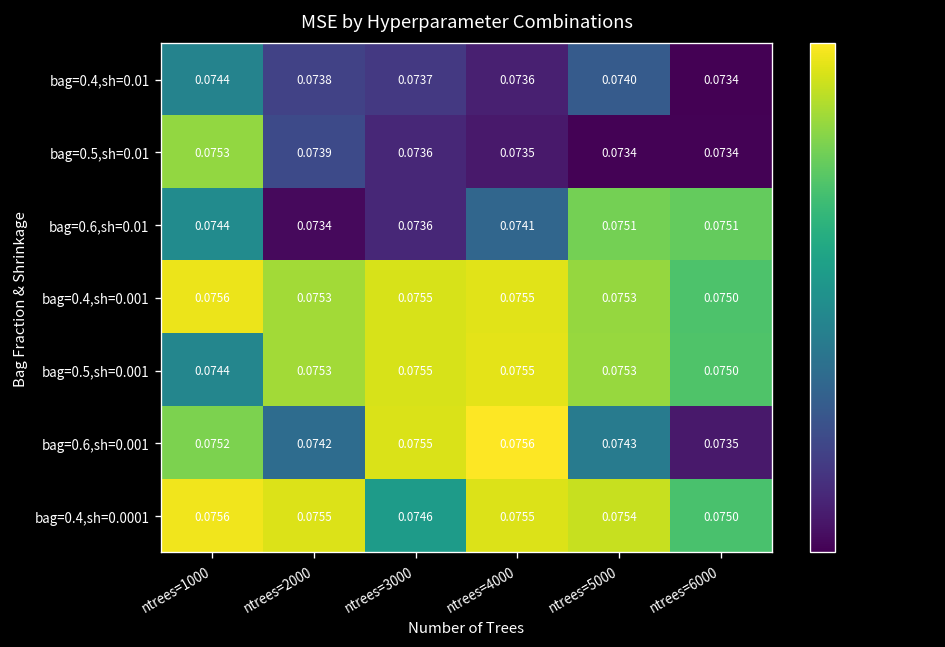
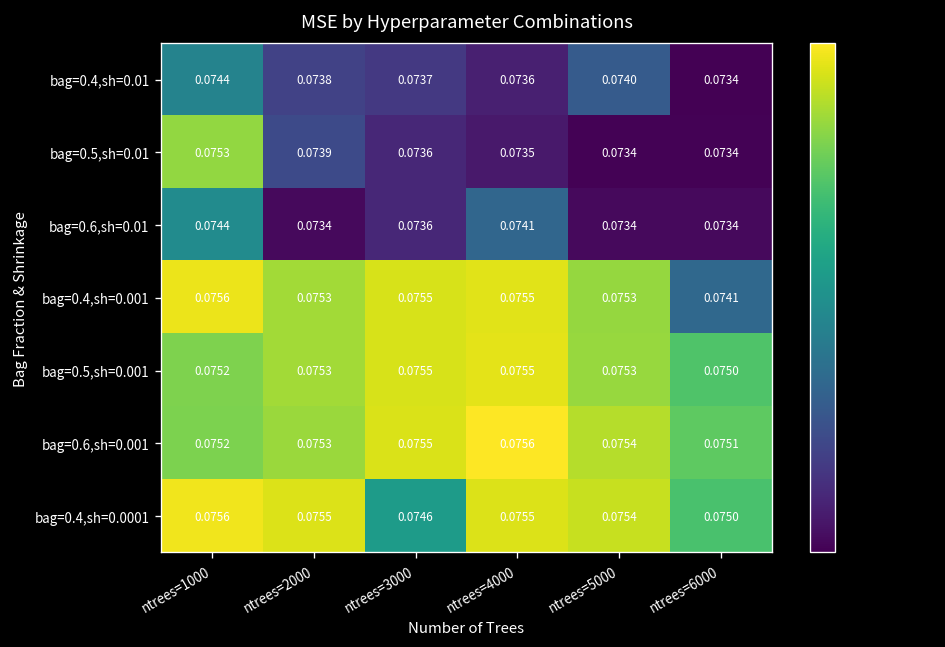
  {
    "bag=0.4,sh=0.01": {
      "ntrees=1000": 0.0744,
      "ntrees=2000": 0.0738,
      "ntrees=3000": 0.0737,
      "ntrees=4000": 0.0736,
      "ntrees=5000": 0.0740,
      "ntrees=6000": 0.0734
    },
    "bag=0.5,sh=0.01": {
      "ntrees=1000": 0.0753,
      "ntrees=2000": 0.0739,
      "ntrees=3000": 0.0736,
      "ntrees=4000": 0.0735,
      "ntrees=5000": 0.0734,
      "ntrees=6000": 0.0734
    },
    "bag=0.6,sh=0.01": {
      "ntrees=1000": 0.0744,
      "ntrees=2000": 0.0734,
      "ntrees=3000": 0.0736,
      "ntrees=4000": 0.0741,
-     "ntrees=5000": 0.0751,
-     "ntrees=6000": 0.0751
+     "ntrees=5000": 0.0734,
+     "ntrees=6000": 0.0734
    },
    "bag=0.4,sh=0.001": {
      "ntrees=1000": 0.0756,
      "ntrees=2000": 0.0753,
      "ntrees=3000": 0.0755,
      "ntrees=4000": 0.0755,
      "ntrees=5000": 0.0753,
-     "ntrees=6000": 0.0750
+     "ntrees=6000": 0.0741
    },
    "bag=0.5,sh=0.001": {
-     "ntrees=1000": 0.0744,
+     "ntrees=1000": 0.0752,
      "ntrees=2000": 0.0753,
      "ntrees=3000": 0.0755,
      "ntrees=4000": 0.0755,
      "ntrees=5000": 0.0753,
      "ntrees=6000": 0.0750
    },
    "bag=0.6,sh=0.001": {
      "ntrees=1000": 0.0752,
-     "ntrees=2000": 0.0742,
+     "ntrees=2000": 0.0753,
      "ntrees=3000": 0.0755,
      "ntrees=4000": 0.0756,
-     "ntrees=5000": 0.0743,
-     "ntrees=6000": 0.0735
+     "ntrees=5000": 0.0754,
+     "ntrees=6000": 0.0751
    },
    "bag=0.4,sh=0.0001": {
      "ntrees=1000": 0.0756,
      "ntrees=2000": 0.0755,
      "ntrees=3000": 0.0746,
      "ntrees=4000": 0.0755,
      "ntrees=5000": 0.0754,
      "ntrees=6000": 0.0750
    }
  }
